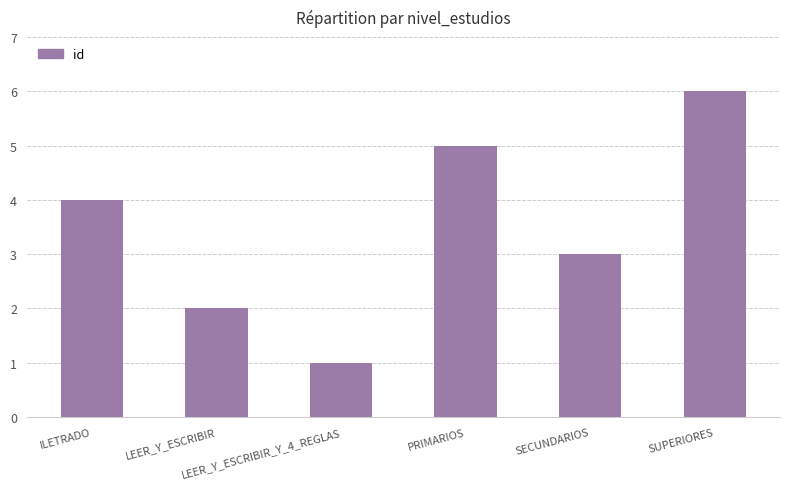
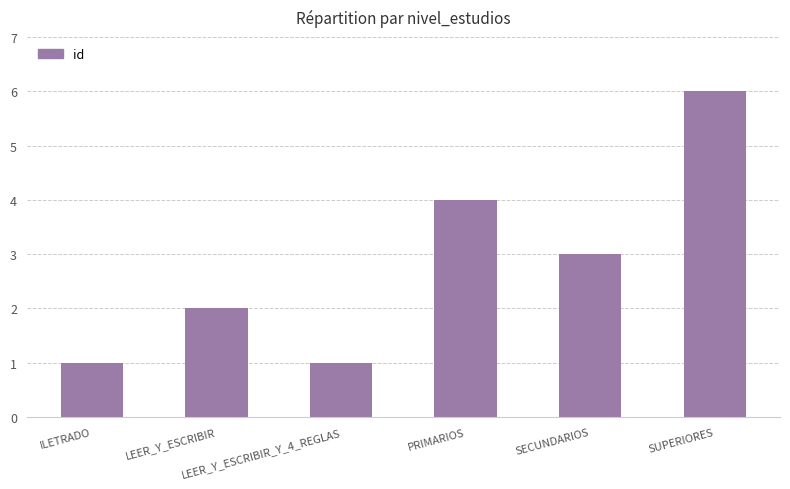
  {
-   "ILETRADO": 4,
+   "ILETRADO": 1,
    "LEER_Y_ESCRIBIR": 2,
    "LEER_Y_ESCRIBIR_Y_4_REGLAS": 1,
-   "PRIMARIOS": 5,
+   "PRIMARIOS": 4,
    "SECUNDARIOS": 3,
    "SUPERIORES": 6
  }
